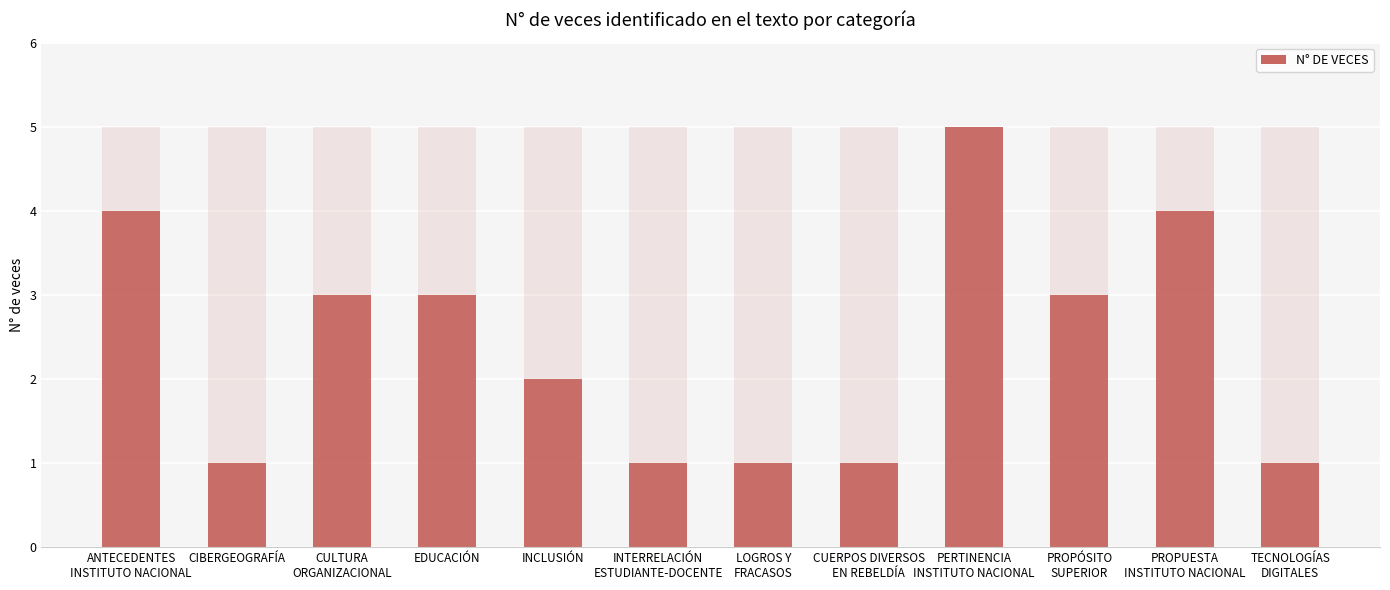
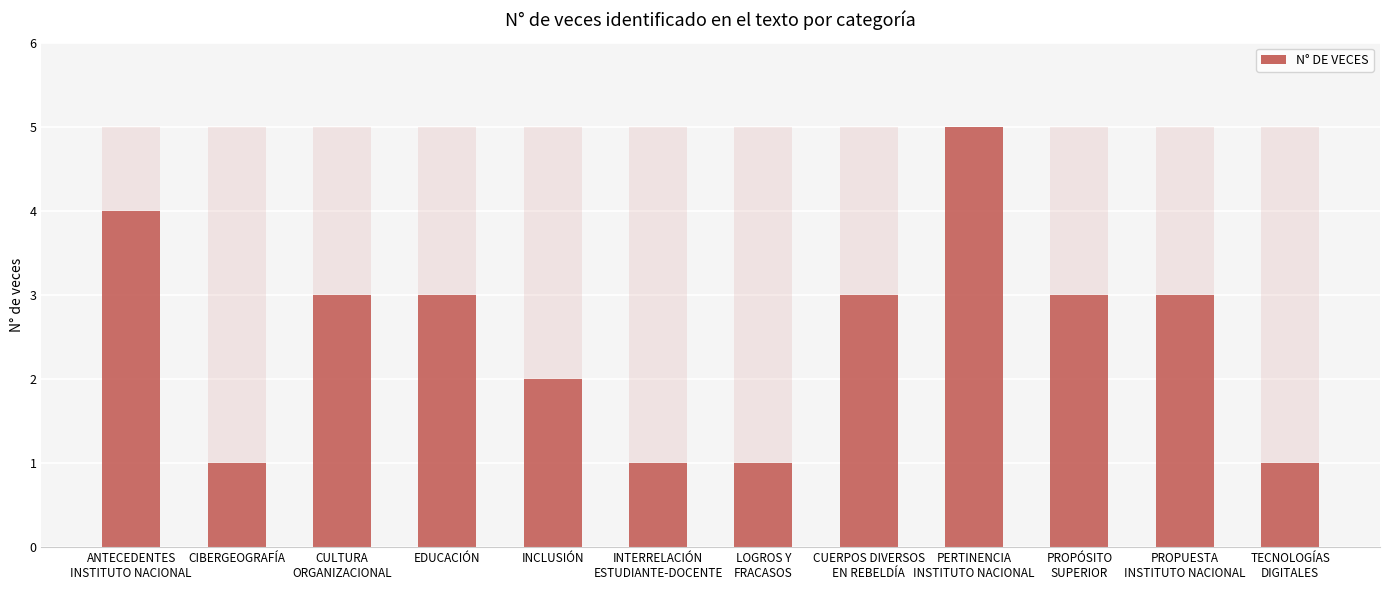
  {
    "N° DE VECES": {
-     "CUERPOS DIVERSOS EN REBELDÍA": 1,
+     "CUERPOS DIVERSOS EN REBELDÍA": 3,
      "PERTINENCIA INSTITUTO NACIONAL": 5,
-     "PROPUESTA INSTITUTO NACIONAL": 4
+     "PROPUESTA INSTITUTO NACIONAL": 3
    }
  }
